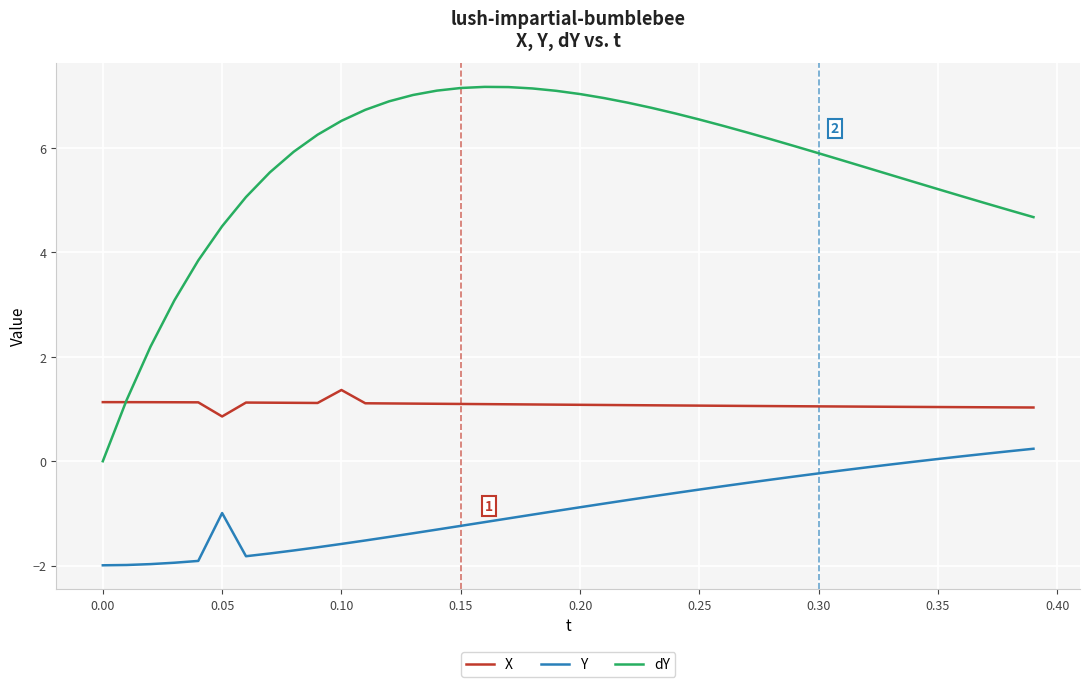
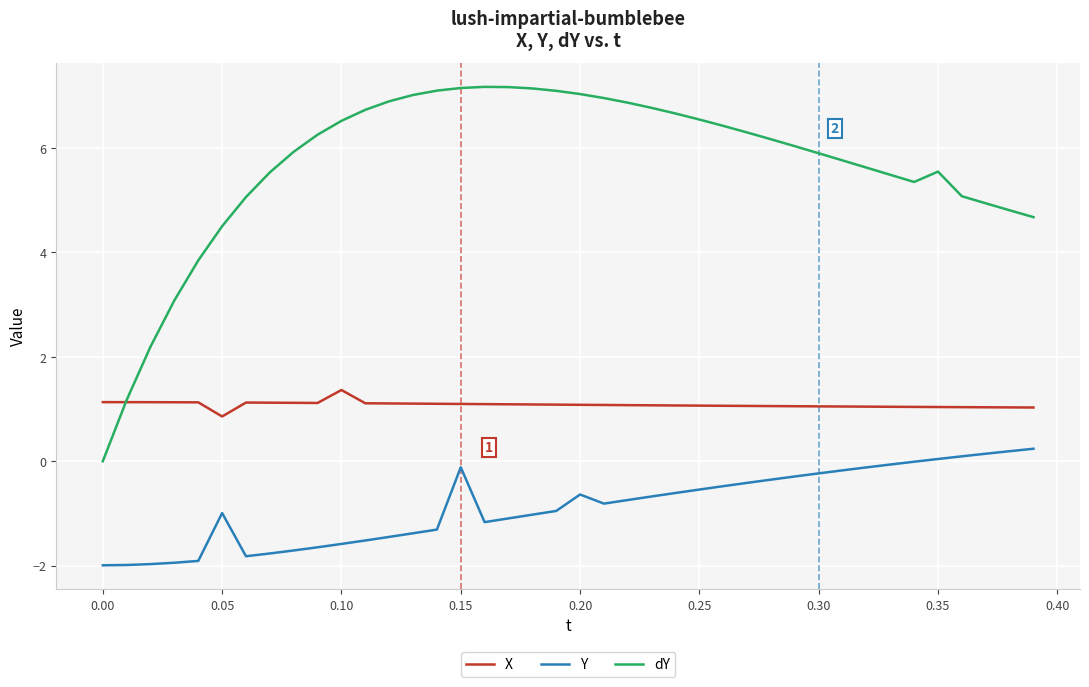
  {
    "X": {
      "0.00": 1.1,
      "0.05": 0.9,
      "0.10": 1.4,
      "0.15": 1.1,
      "0.20": 1.1,
      "0.25": 1.1,
      "0.30": 1.1,
      "0.35": 1.0
    },
    "Y": {
      "0.00": -2.0,
      "0.05": -1.0,
      "0.10": -1.6,
-     "0.15": -1.2,
-     "0.20": -0.9,
+     "0.15": -0.1,
+     "0.20": -0.6,
      "0.25": -0.5,
      "0.30": -0.2,
      "0.35": 0.0
    },
    "dY": {
      "0.00": 0.0,
      "0.05": 4.5,
      "0.10": 6.5,
      "0.15": 7.2,
      "0.20": 7.0,
      "0.25": 6.5,
-     "0.35": 5.2
+     "0.35": 5.6
    }
  }
